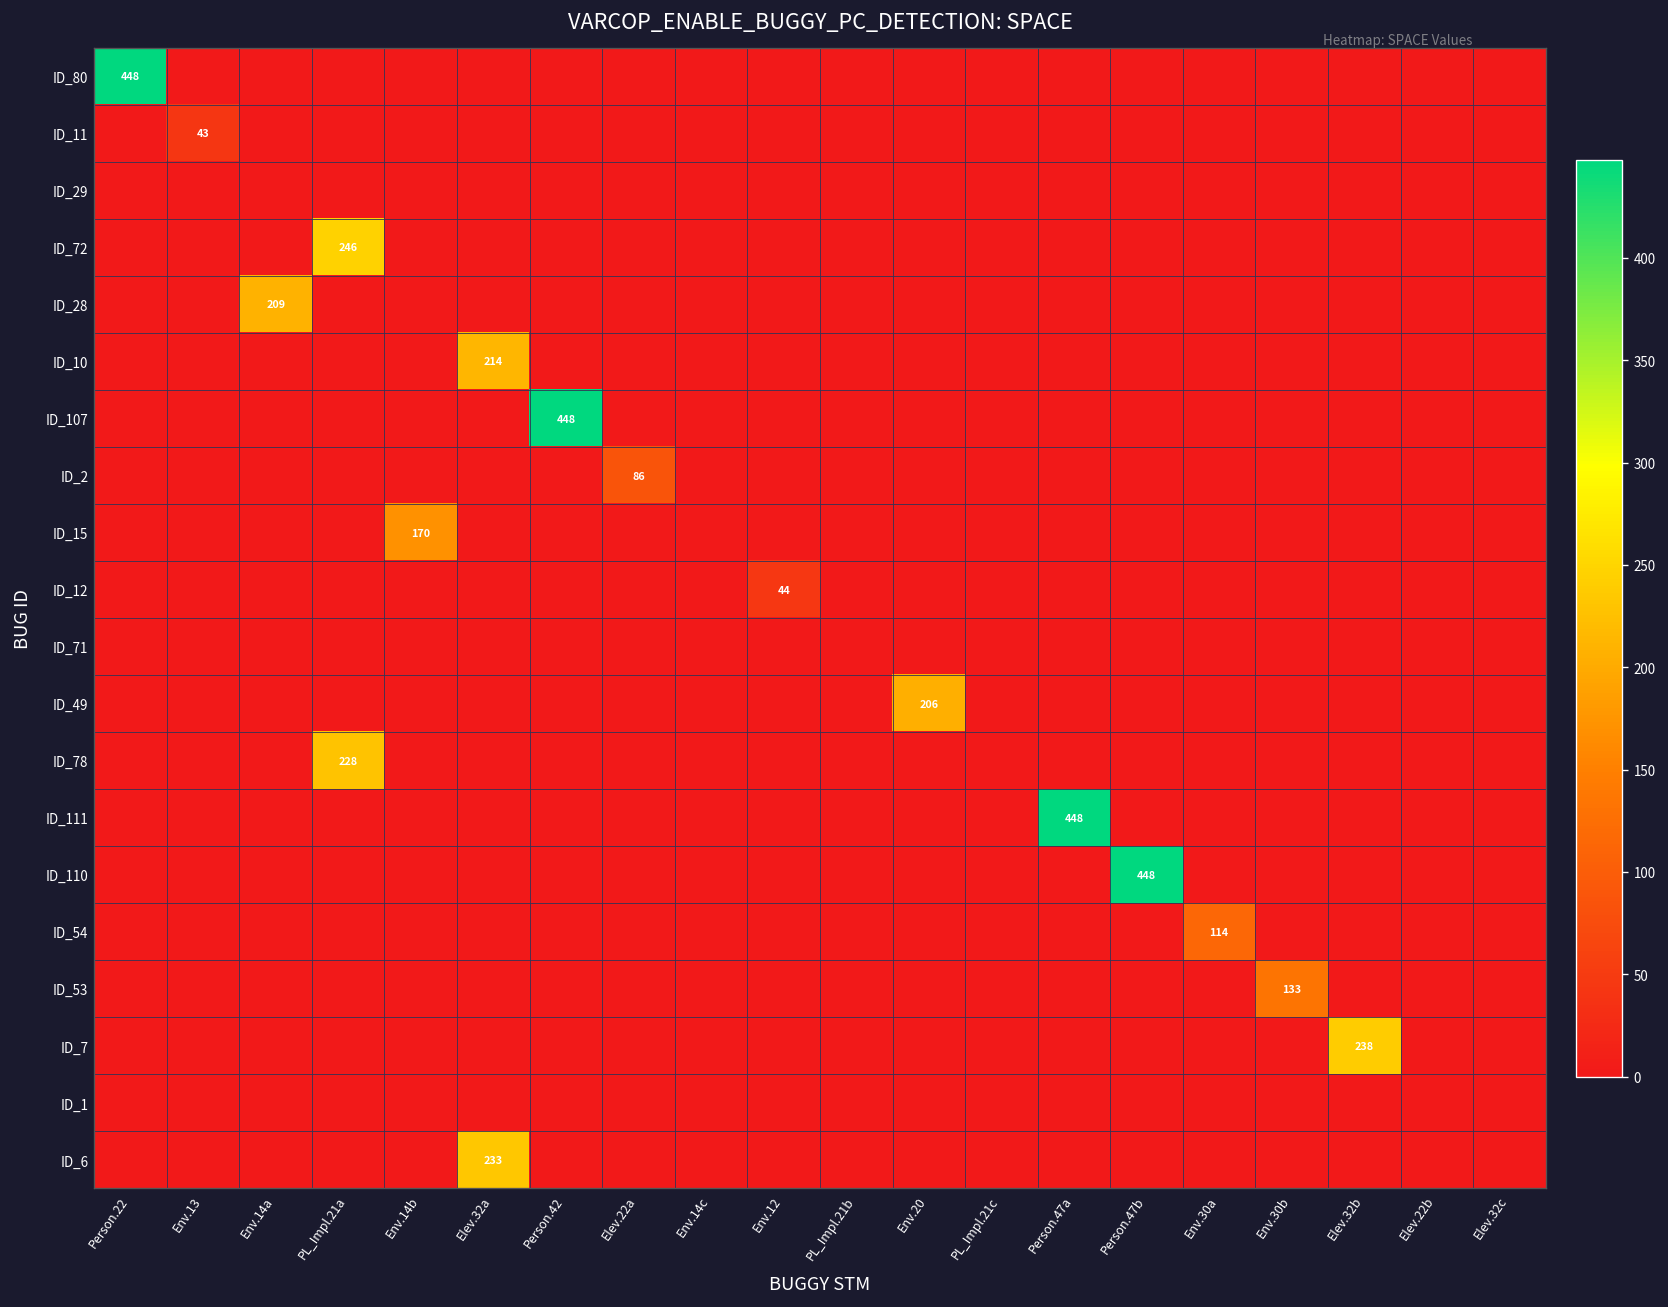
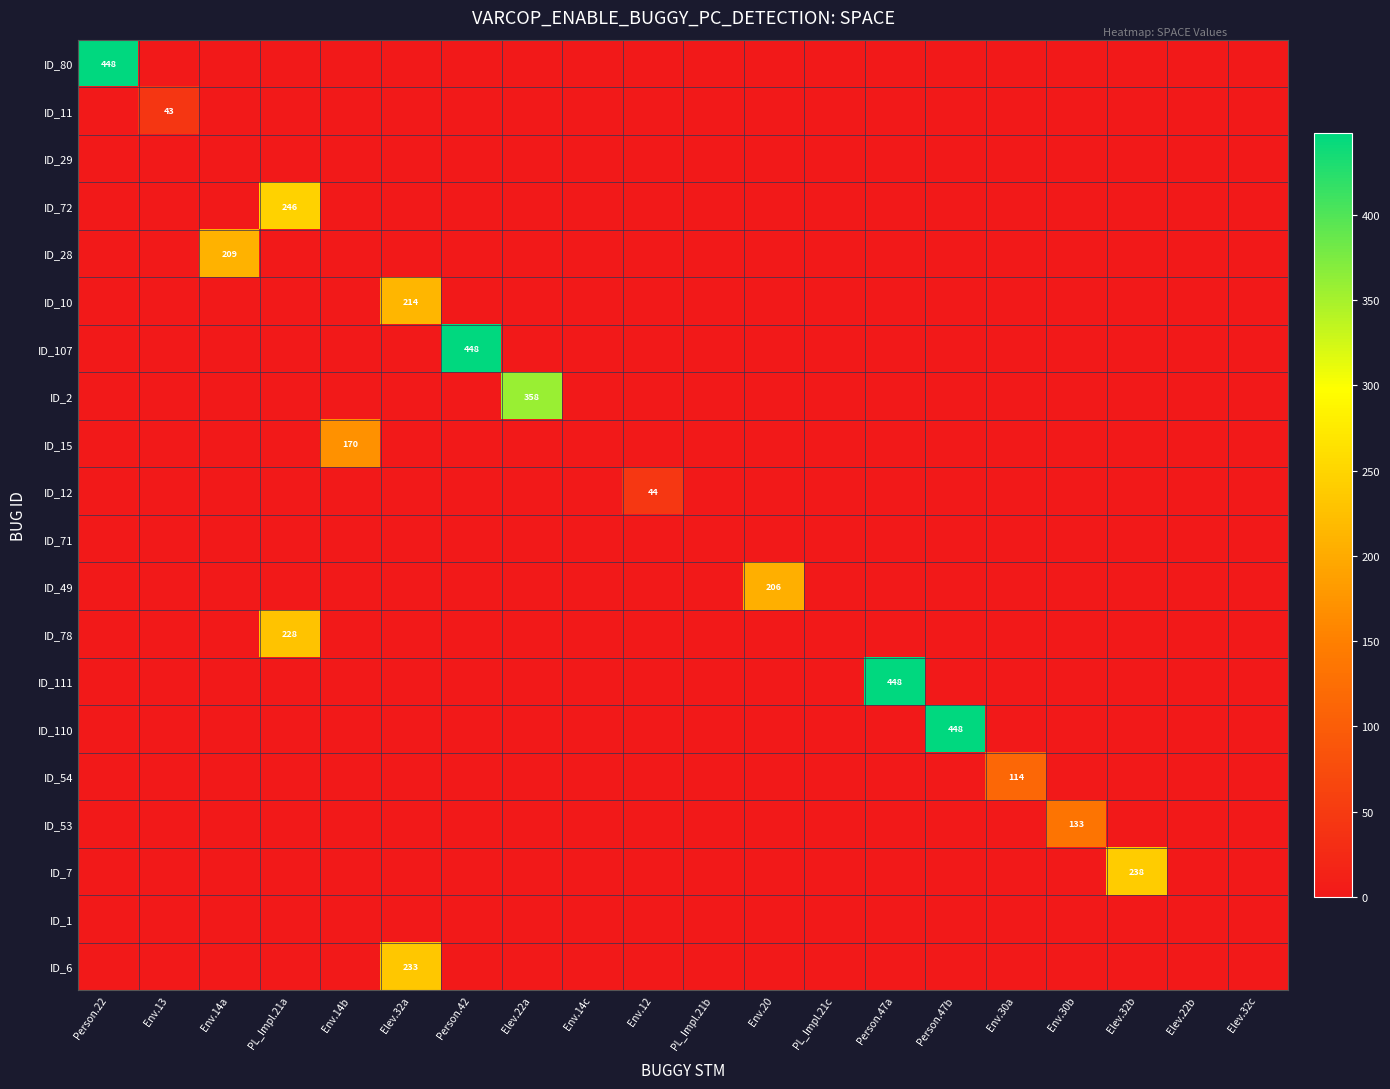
  {
    "ID_80": {
      "Person.22": 448
    },
    "ID_11": {
      "Env.13": 43
    },
    "ID_72": {
      "PL_Impl.21a": 246
    },
    "ID_28": {
      "Env.14a": 209
    },
    "ID_10": {
      "Elev.32a": 214
    },
    "ID_107": {
      "Person.42": 448
    },
    "ID_2": {
-     "Elev.22a": 86
+     "Elev.22a": 358
    },
    "ID_15": {
      "Env.14b": 170
    },
    "ID_12": {
      "Env.12": 44
    },
    "ID_49": {
      "Env.20": 206
    },
    "ID_78": {
      "PL_Impl.21a": 228
    },
    "ID_111": {
      "Person.47a": 448
    },
    "ID_110": {
      "Person.47b": 448
    },
    "ID_54": {
      "Env.30a": 114
    },
    "ID_53": {
      "Env.30b": 133
    },
    "ID_7": {
      "Elev.32b": 238
    },
    "ID_6": {
      "Elev.32a": 233
    }
  }
